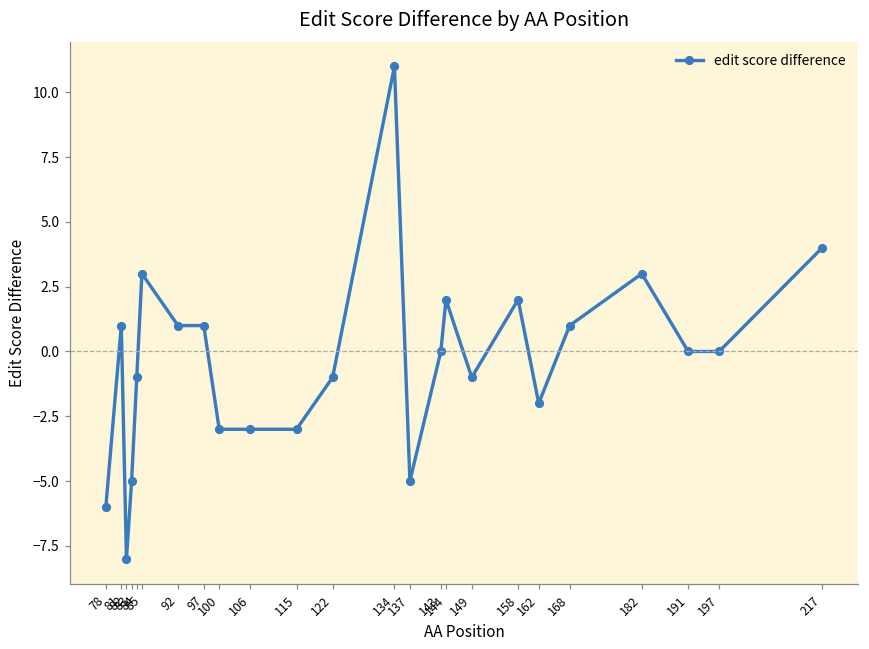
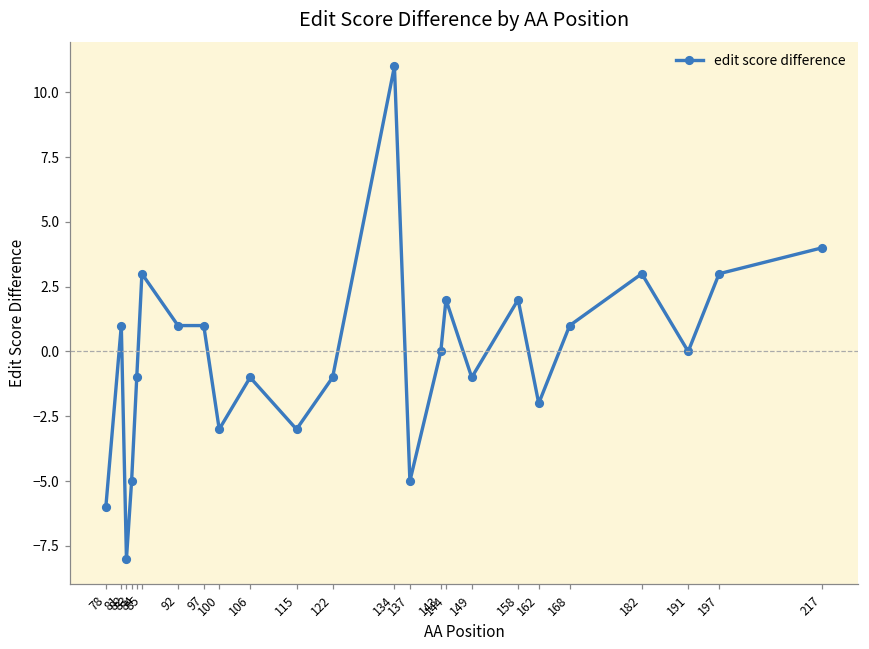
  {
    "78": -6,
    "81": 1,
    "82": -8,
    "83": -5,
    "84": -1,
    "85": 3,
    "92": 1,
    "97": 1,
    "100": -3,
-   "106": -3,
+   "106": -1,
    "115": -3,
    "122": -1,
    "134": 11,
    "137": -5,
    "143": 0,
    "144": 2,
    "149": -1,
    "158": 2,
    "162": -2,
    "168": 1,
    "182": 3,
    "191": 0,
-   "197": 0,
+   "197": 3,
    "217": 4
  }
